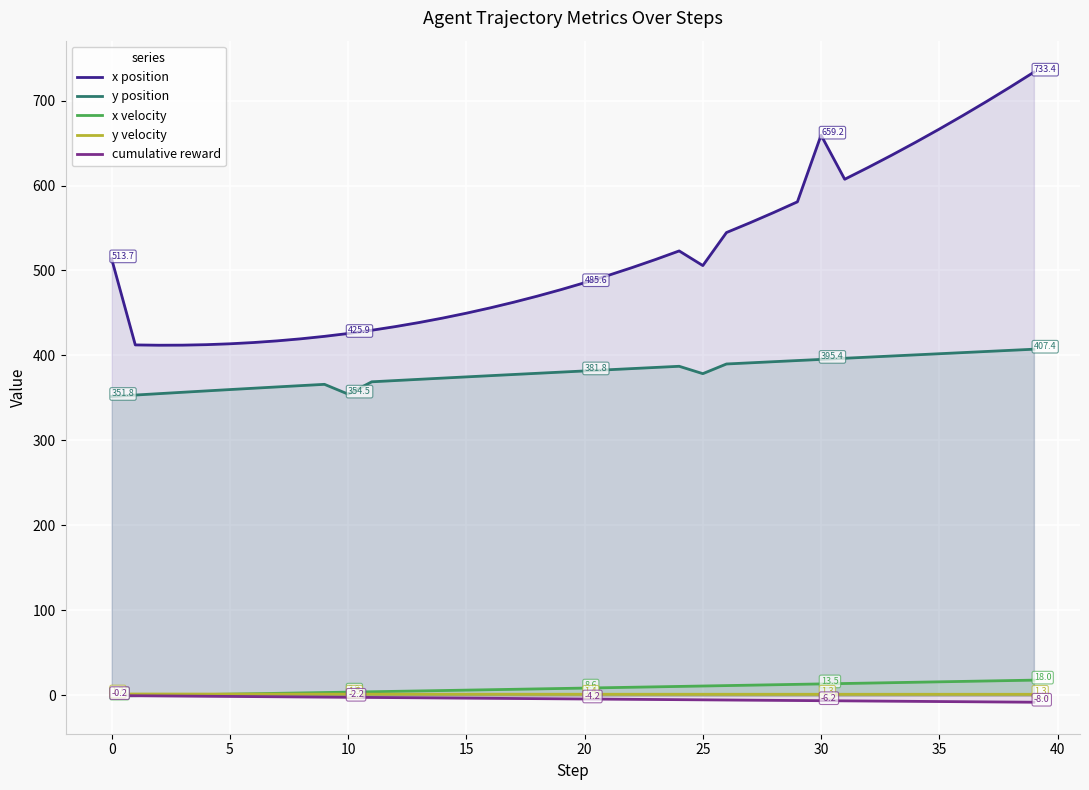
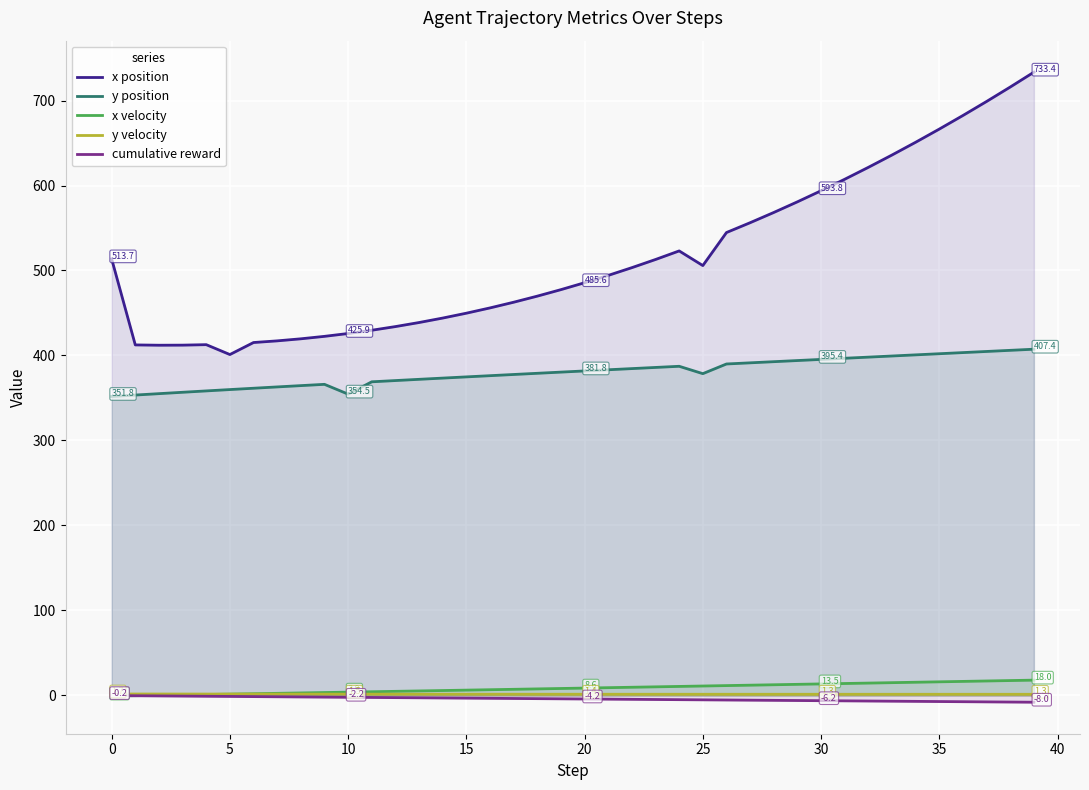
  {
    "x position": {
-     "5": 410,
-     "30": 659.2
+     "5": 400,
+     "30": 593.8
    },
    "y position": {
      "5": 360,
      "15": 370,
      "25": 380,
      "35": 400
    }
  }
